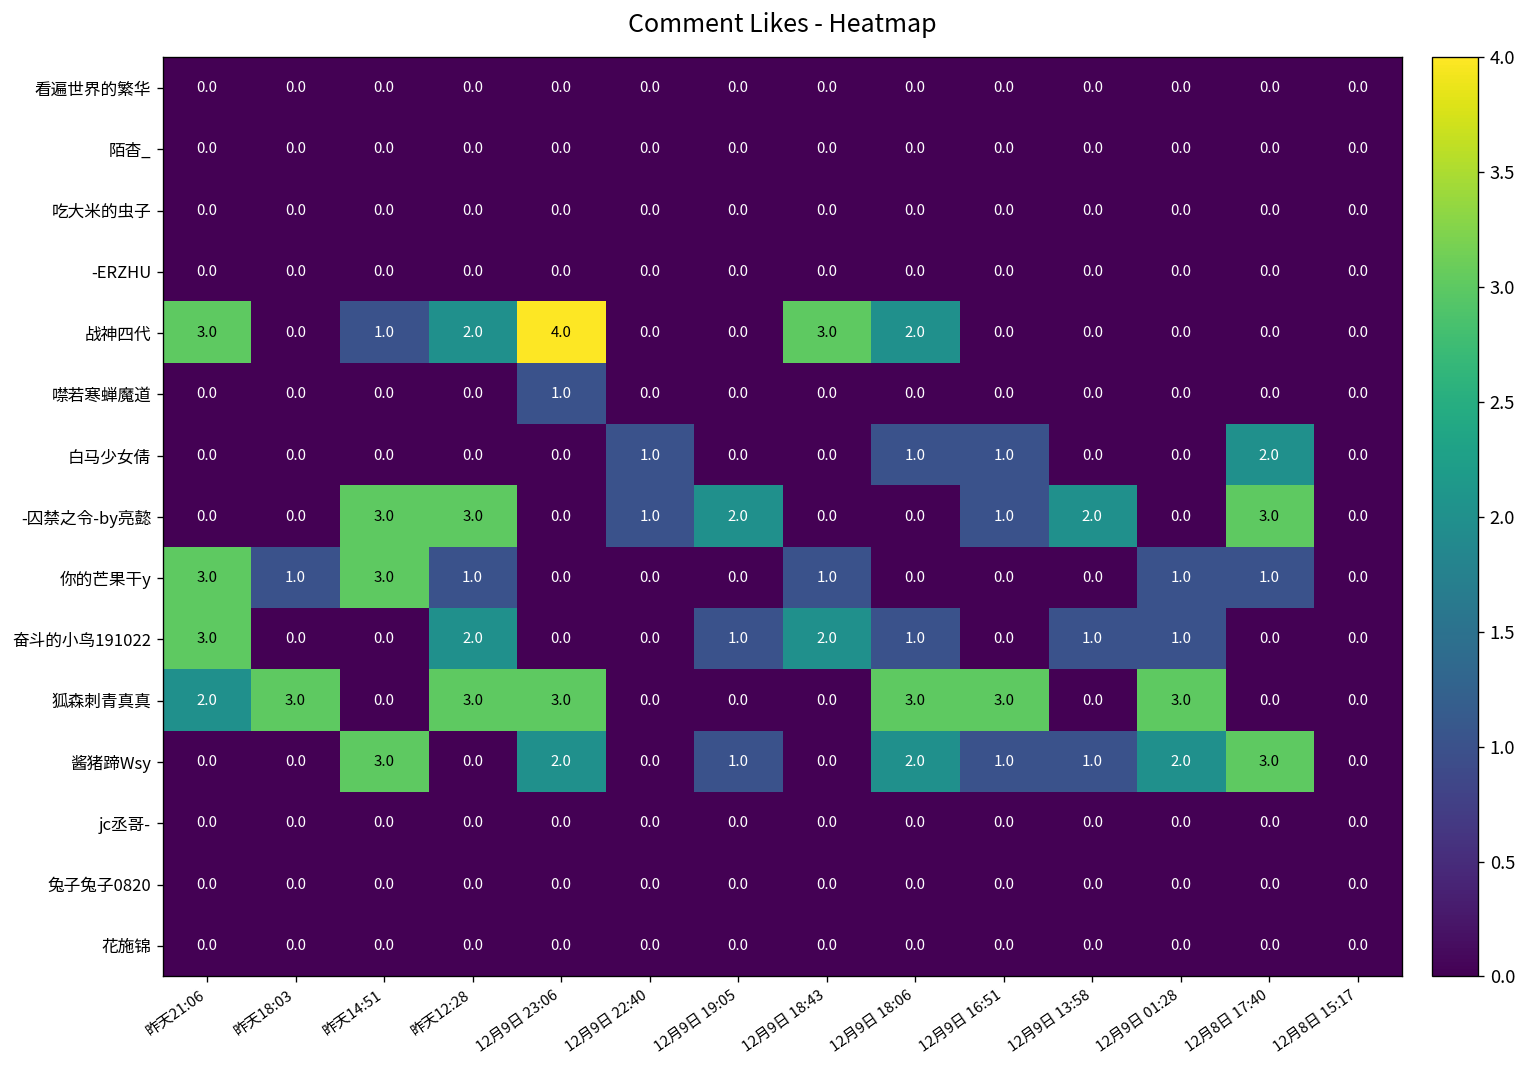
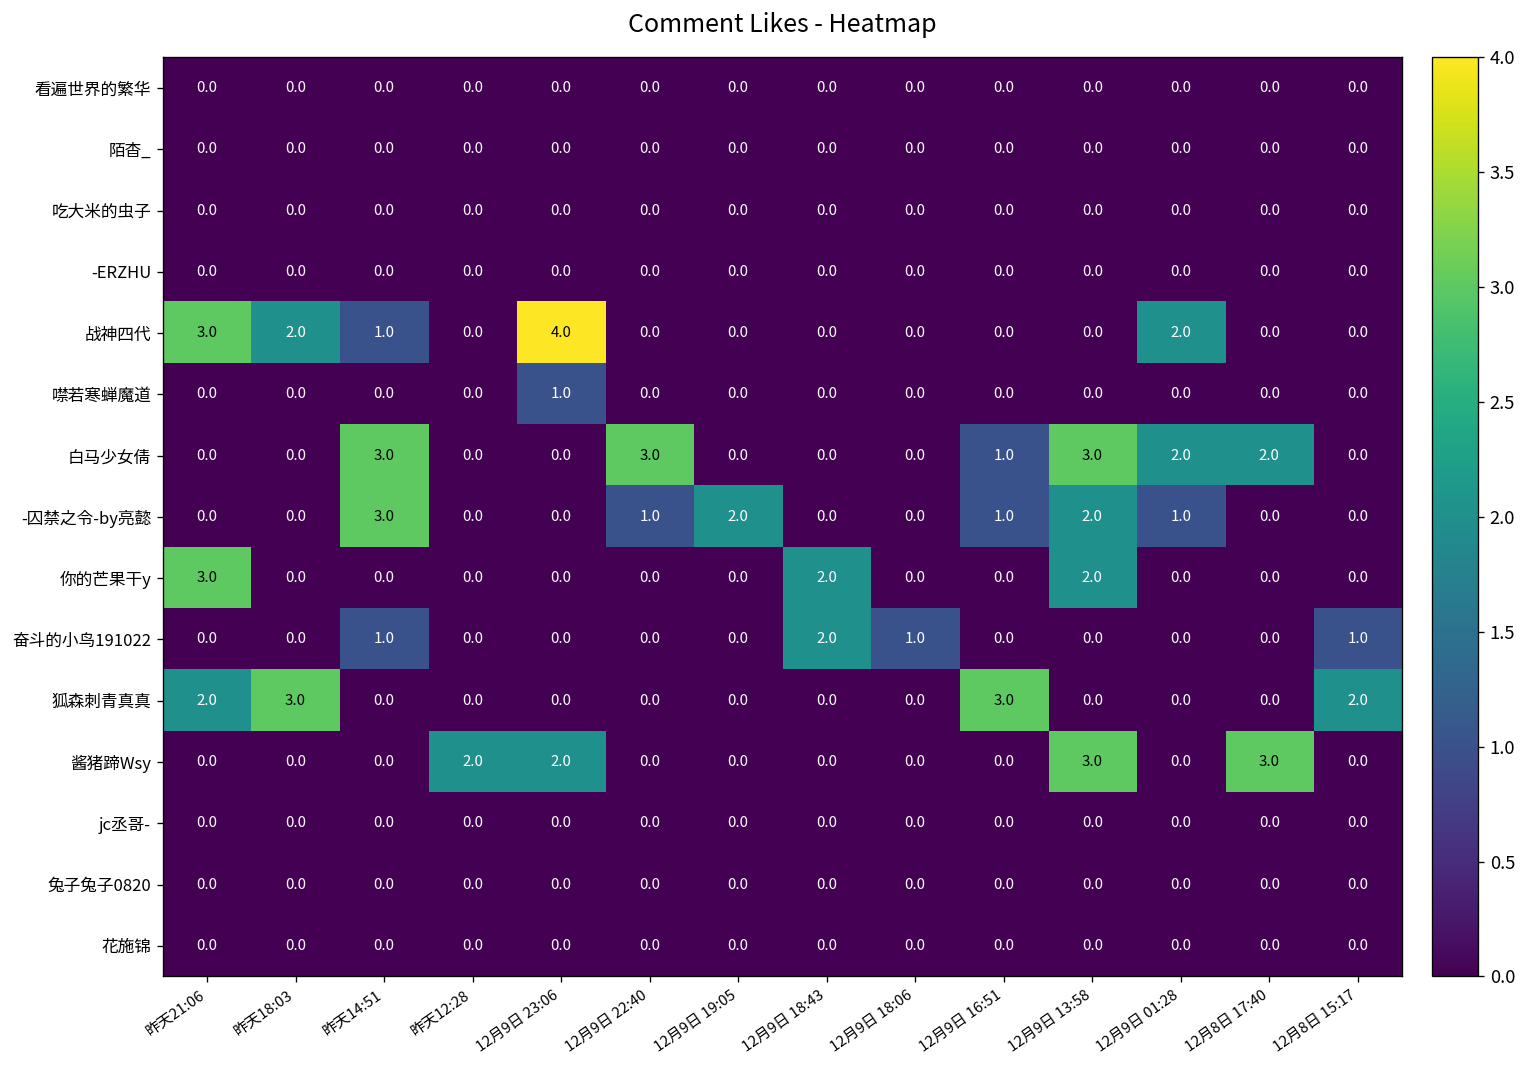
  {
    "战神四代": {
      "昨天21:06": 3.0,
-     "昨天18:03": 0.0,
+     "昨天18:03": 2.0,
      "昨天14:51": 1.0,
-     "昨天12:28": 2.0,
+     "昨天12:28": 0.0,
      "12月9日 23:06": 4.0,
      "12月9日 22:40": 0.0,
      "12月9日 19:05": 0.0,
-     "12月9日 18:43": 3.0,
-     "12月9日 18:06": 2.0,
+     "12月9日 18:43": 0.0,
+     "12月9日 18:06": 0.0,
      "12月9日 16:51": 0.0,
      "12月9日 13:58": 0.0,
-     "12月9日 01:28": 0.0,
+     "12月9日 01:28": 2.0,
      "12月8日 17:40": 0.0,
      "12月8日 15:17": 0.0
    },
    "白马少女倩": {
      "昨天21:06": 0.0,
      "昨天18:03": 0.0,
-     "昨天14:51": 0.0,
+     "昨天14:51": 3.0,
      "昨天12:28": 0.0,
      "12月9日 23:06": 0.0,
-     "12月9日 22:40": 1.0,
+     "12月9日 22:40": 3.0,
      "12月9日 19:05": 0.0,
      "12月9日 18:43": 0.0,
-     "12月9日 18:06": 1.0,
+     "12月9日 18:06": 0.0,
      "12月9日 16:51": 1.0,
-     "12月9日 13:58": 0.0,
-     "12月9日 01:28": 0.0,
+     "12月9日 13:58": 3.0,
+     "12月9日 01:28": 2.0,
      "12月8日 17:40": 2.0,
      "12月8日 15:17": 0.0
    },
    "-囚禁之令-by亮懿": {
      "昨天21:06": 0.0,
      "昨天18:03": 0.0,
      "昨天14:51": 3.0,
-     "昨天12:28": 3.0,
+     "昨天12:28": 0.0,
      "12月9日 23:06": 0.0,
      "12月9日 22:40": 1.0,
      "12月9日 19:05": 2.0,
      "12月9日 18:43": 0.0,
      "12月9日 18:06": 0.0,
      "12月9日 16:51": 1.0,
      "12月9日 13:58": 2.0,
-     "12月9日 01:28": 0.0,
-     "12月8日 17:40": 3.0,
+     "12月9日 01:28": 1.0,
+     "12月8日 17:40": 0.0,
      "12月8日 15:17": 0.0
    },
    "你的芒果干y": {
      "昨天21:06": 3.0,
-     "昨天18:03": 1.0,
-     "昨天14:51": 3.0,
-     "昨天12:28": 1.0,
+     "昨天18:03": 0.0,
+     "昨天14:51": 0.0,
+     "昨天12:28": 0.0,
      "12月9日 23:06": 0.0,
      "12月9日 22:40": 0.0,
      "12月9日 19:05": 0.0,
-     "12月9日 18:43": 1.0,
+     "12月9日 18:43": 2.0,
      "12月9日 18:06": 0.0,
      "12月9日 16:51": 0.0,
-     "12月9日 13:58": 0.0,
-     "12月9日 01:28": 1.0,
-     "12月8日 17:40": 1.0,
+     "12月9日 13:58": 2.0,
+     "12月9日 01:28": 0.0,
+     "12月8日 17:40": 0.0,
      "12月8日 15:17": 0.0
    },
    "奋斗的小鸟191022": {
-     "昨天21:06": 3.0,
+     "昨天21:06": 0.0,
      "昨天18:03": 0.0,
-     "昨天14:51": 0.0,
-     "昨天12:28": 2.0,
+     "昨天14:51": 1.0,
+     "昨天12:28": 0.0,
      "12月9日 23:06": 0.0,
      "12月9日 22:40": 0.0,
-     "12月9日 19:05": 1.0,
+     "12月9日 19:05": 0.0,
      "12月9日 18:43": 2.0,
      "12月9日 18:06": 1.0,
      "12月9日 16:51": 0.0,
-     "12月9日 13:58": 1.0,
-     "12月9日 01:28": 1.0,
+     "12月9日 13:58": 0.0,
+     "12月9日 01:28": 0.0,
      "12月8日 17:40": 0.0,
-     "12月8日 15:17": 0.0
+     "12月8日 15:17": 1.0
    },
    "狐森刺青真真": {
      "昨天21:06": 2.0,
      "昨天18:03": 3.0,
      "昨天14:51": 0.0,
-     "昨天12:28": 3.0,
-     "12月9日 23:06": 3.0,
+     "昨天12:28": 0.0,
+     "12月9日 23:06": 0.0,
      "12月9日 22:40": 0.0,
      "12月9日 19:05": 0.0,
      "12月9日 18:43": 0.0,
-     "12月9日 18:06": 3.0,
+     "12月9日 18:06": 0.0,
      "12月9日 16:51": 3.0,
      "12月9日 13:58": 0.0,
-     "12月9日 01:28": 3.0,
+     "12月9日 01:28": 0.0,
      "12月8日 17:40": 0.0,
-     "12月8日 15:17": 0.0
+     "12月8日 15:17": 2.0
    },
    "酱猪蹄Wsy": {
      "昨天21:06": 0.0,
      "昨天18:03": 0.0,
-     "昨天14:51": 3.0,
-     "昨天12:28": 0.0,
+     "昨天14:51": 0.0,
+     "昨天12:28": 2.0,
      "12月9日 23:06": 2.0,
      "12月9日 22:40": 0.0,
-     "12月9日 19:05": 1.0,
+     "12月9日 19:05": 0.0,
      "12月9日 18:43": 0.0,
-     "12月9日 18:06": 2.0,
-     "12月9日 16:51": 1.0,
-     "12月9日 13:58": 1.0,
-     "12月9日 01:28": 2.0,
+     "12月9日 18:06": 0.0,
+     "12月9日 16:51": 0.0,
+     "12月9日 13:58": 3.0,
+     "12月9日 01:28": 0.0,
      "12月8日 17:40": 3.0,
      "12月8日 15:17": 0.0
    }
  }
